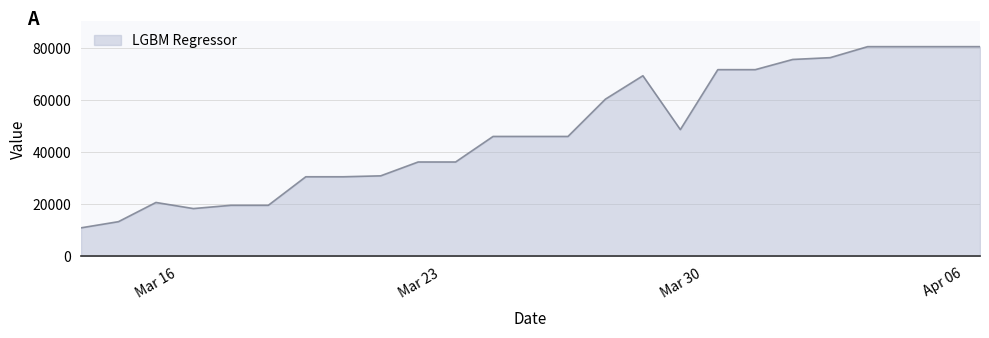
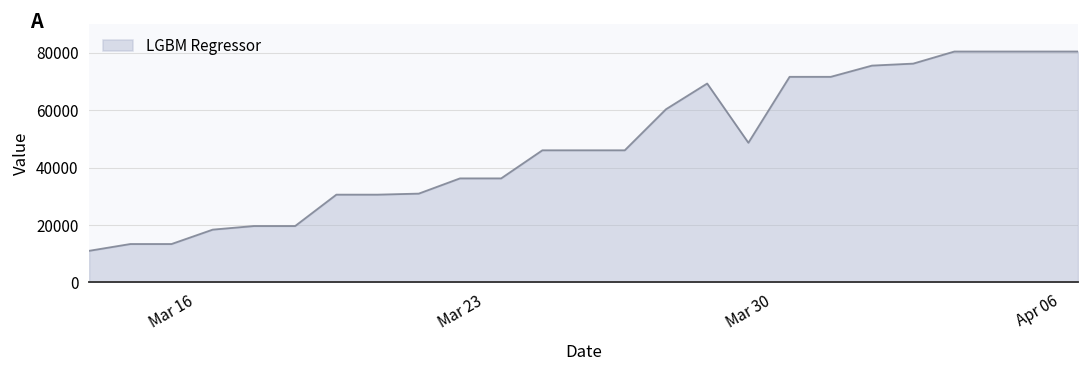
  {
-   "Mar 16": 21000,
+   "Mar 16": 13000,
    "Mar 23": 36000,
    "Mar 30": 49000,
    "Apr 06": 80000
  }
